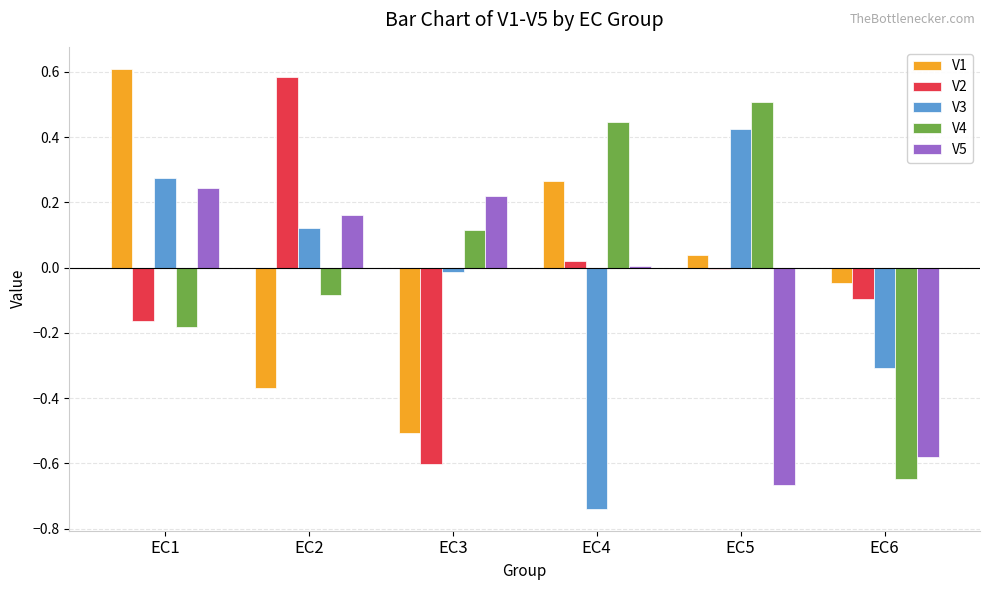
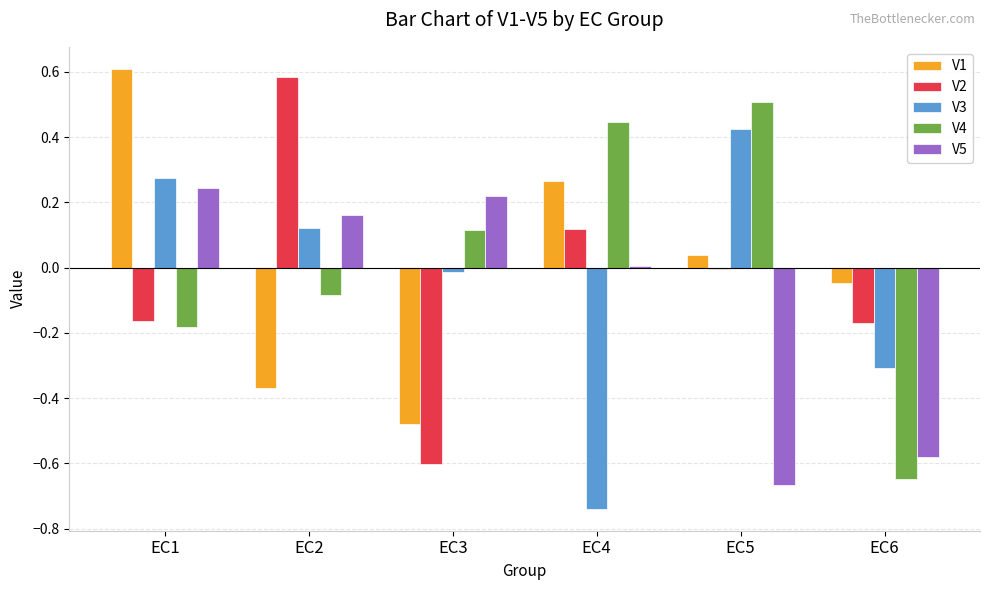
  {
    "V1": {
      "EC1": 0.61,
      "EC2": -0.37,
-     "EC3": -0.51,
+     "EC3": -0.48,
      "EC4": 0.27,
      "EC5": 0.04,
      "EC6": -0.05
    },
    "V2": {
      "EC1": -0.16,
      "EC2": 0.59,
      "EC3": -0.60,
-     "EC4": 0.02,
-     "EC6": -0.10
+     "EC4": 0.12,
+     "EC6": -0.17
    },
    "V3": {
      "EC1": 0.27,
      "EC2": 0.12,
      "EC3": -0.01,
      "EC4": -0.74,
      "EC5": 0.42,
      "EC6": -0.31
    },
    "V4": {
      "EC1": -0.18,
      "EC2": -0.08,
      "EC3": 0.11,
      "EC4": 0.45,
      "EC5": 0.51,
      "EC6": -0.65
    },
    "V5": {
      "EC1": 0.24,
      "EC2": 0.16,
      "EC3": 0.22,
      "EC5": -0.67,
      "EC6": -0.58
    }
  }
